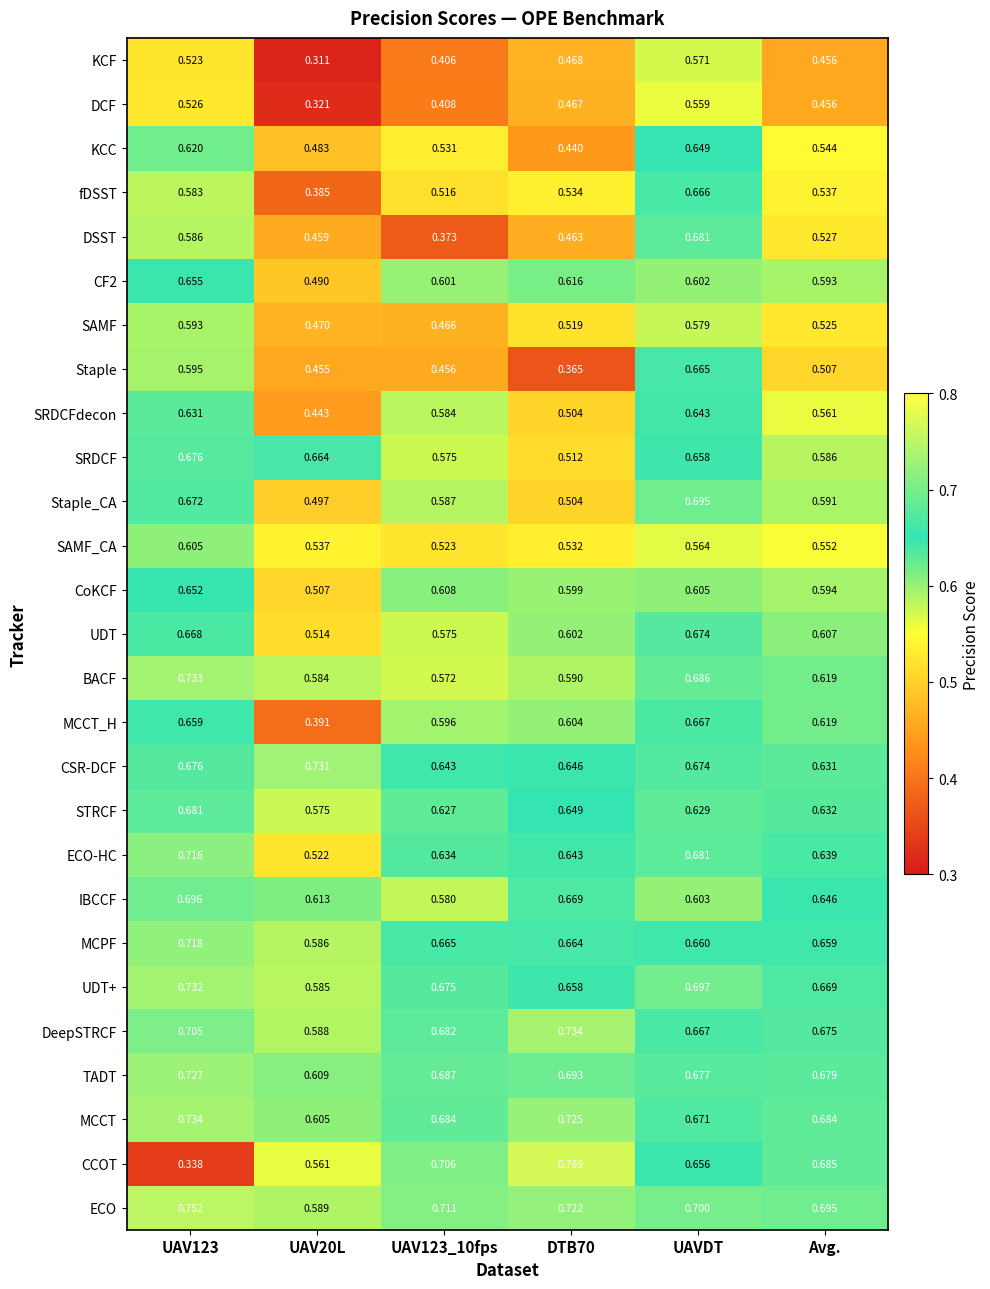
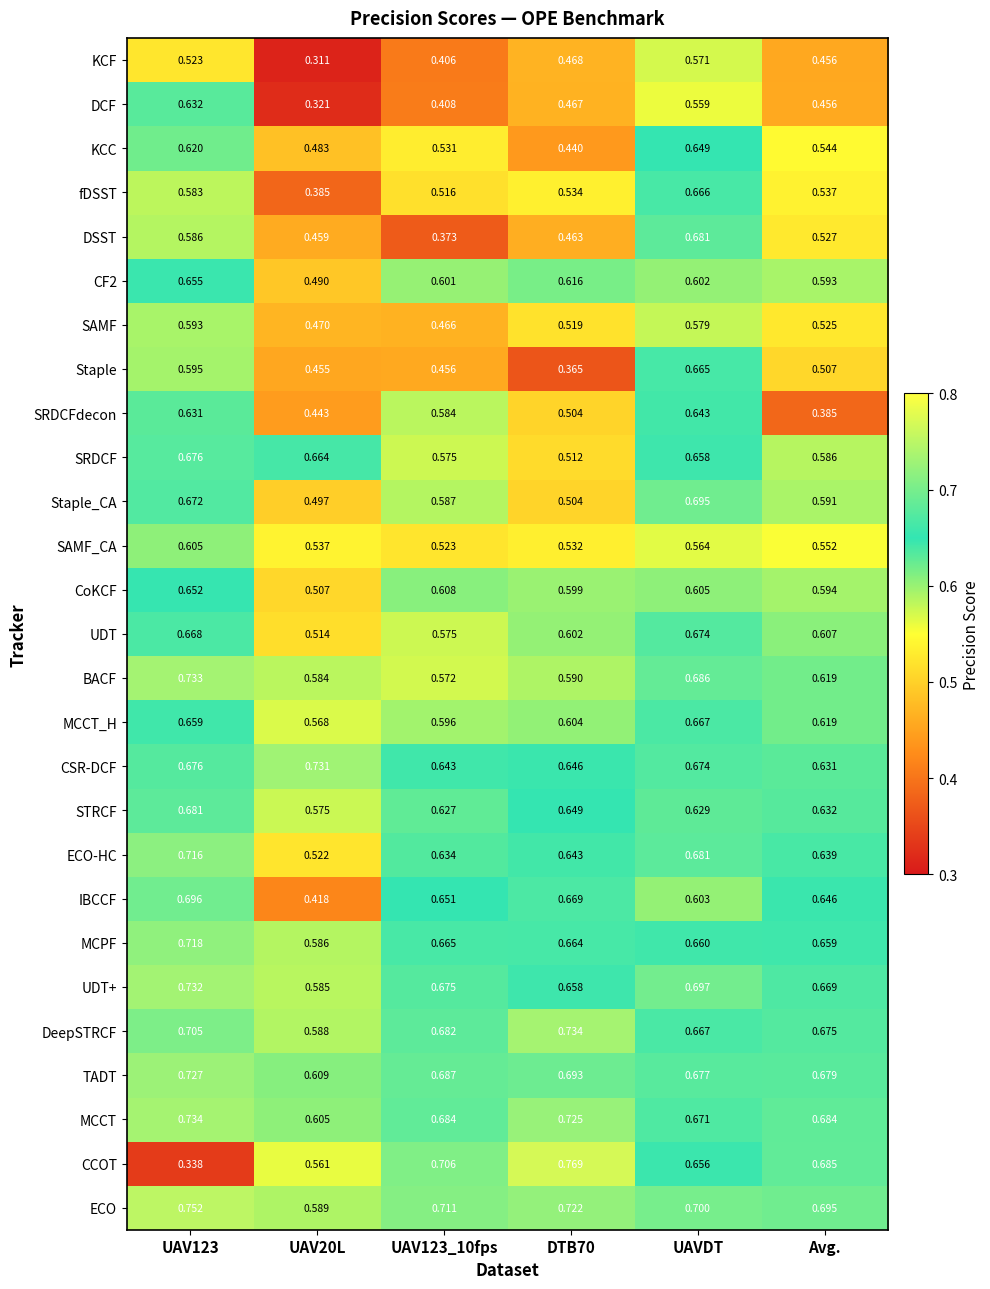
  {
    "KCF": {
      "UAV123": 0.523,
      "UAV20L": 0.311,
      "UAV123_10fps": 0.406,
      "DTB70": 0.468,
      "UAVDT": 0.571,
      "Avg.": 0.456
    },
    "DCF": {
-     "UAV123": 0.526,
+     "UAV123": 0.632,
      "UAV20L": 0.321,
      "UAV123_10fps": 0.408,
      "DTB70": 0.467,
      "UAVDT": 0.559,
      "Avg.": 0.456
    },
    "KCC": {
      "UAV123": 0.620,
      "UAV20L": 0.483,
      "UAV123_10fps": 0.531,
      "DTB70": 0.440,
      "UAVDT": 0.649,
      "Avg.": 0.544
    },
    "fDSST": {
      "UAV123": 0.583,
      "UAV20L": 0.385,
      "UAV123_10fps": 0.516,
      "DTB70": 0.534,
      "UAVDT": 0.666,
      "Avg.": 0.537
    },
    "DSST": {
      "UAV123": 0.586,
      "UAV20L": 0.459,
      "UAV123_10fps": 0.373,
      "DTB70": 0.463,
      "UAVDT": 0.681,
      "Avg.": 0.527
    },
    "CF2": {
      "UAV123": 0.655,
      "UAV20L": 0.490,
      "UAV123_10fps": 0.601,
      "DTB70": 0.616,
      "UAVDT": 0.602,
      "Avg.": 0.593
    },
    "SAMF": {
      "UAV123": 0.593,
      "UAV20L": 0.470,
      "UAV123_10fps": 0.466,
      "DTB70": 0.519,
      "UAVDT": 0.579,
      "Avg.": 0.525
    },
    "Staple": {
      "UAV123": 0.595,
      "UAV20L": 0.455,
      "UAV123_10fps": 0.456,
      "DTB70": 0.365,
      "UAVDT": 0.665,
      "Avg.": 0.507
    },
    "SRDCFdecon": {
      "UAV123": 0.631,
      "UAV20L": 0.443,
      "UAV123_10fps": 0.584,
      "DTB70": 0.504,
      "UAVDT": 0.643,
-     "Avg.": 0.561
+     "Avg.": 0.385
    },
    "SRDCF": {
      "UAV123": 0.676,
      "UAV20L": 0.664,
      "UAV123_10fps": 0.575,
      "DTB70": 0.512,
      "UAVDT": 0.658,
      "Avg.": 0.586
    },
    "Staple_CA": {
      "UAV123": 0.672,
      "UAV20L": 0.497,
      "UAV123_10fps": 0.587,
      "DTB70": 0.504,
      "UAVDT": 0.695,
      "Avg.": 0.591
    },
    "SAMF_CA": {
      "UAV123": 0.605,
      "UAV20L": 0.537,
      "UAV123_10fps": 0.523,
      "DTB70": 0.532,
      "UAVDT": 0.564,
      "Avg.": 0.552
    },
    "CoKCF": {
      "UAV123": 0.652,
      "UAV20L": 0.507,
      "UAV123_10fps": 0.608,
      "DTB70": 0.599,
      "UAVDT": 0.605,
      "Avg.": 0.594
    },
    "UDT": {
      "UAV123": 0.668,
      "UAV20L": 0.514,
      "UAV123_10fps": 0.575,
      "DTB70": 0.602,
      "UAVDT": 0.674,
      "Avg.": 0.607
    },
    "BACF": {
      "UAV123": 0.733,
      "UAV20L": 0.584,
      "UAV123_10fps": 0.572,
      "DTB70": 0.590,
      "UAVDT": 0.686,
      "Avg.": 0.619
    },
    "MCCT_H": {
      "UAV123": 0.659,
-     "UAV20L": 0.391,
+     "UAV20L": 0.568,
      "UAV123_10fps": 0.596,
      "DTB70": 0.604,
      "UAVDT": 0.667,
      "Avg.": 0.619
    },
    "CSR-DCF": {
      "UAV123": 0.676,
      "UAV20L": 0.731,
      "UAV123_10fps": 0.643,
      "DTB70": 0.646,
      "UAVDT": 0.674,
      "Avg.": 0.631
    },
    "STRCF": {
      "UAV123": 0.681,
      "UAV20L": 0.575,
      "UAV123_10fps": 0.627,
      "DTB70": 0.649,
      "UAVDT": 0.629,
      "Avg.": 0.632
    },
    "ECO-HC": {
      "UAV123": 0.716,
      "UAV20L": 0.522,
      "UAV123_10fps": 0.634,
      "DTB70": 0.643,
      "UAVDT": 0.681,
      "Avg.": 0.639
    },
    "IBCCF": {
      "UAV123": 0.696,
-     "UAV20L": 0.613,
-     "UAV123_10fps": 0.580,
+     "UAV20L": 0.418,
+     "UAV123_10fps": 0.651,
      "DTB70": 0.669,
      "UAVDT": 0.603,
      "Avg.": 0.646
    },
    "MCPF": {
      "UAV123": 0.718,
      "UAV20L": 0.586,
      "UAV123_10fps": 0.665,
      "DTB70": 0.664,
      "UAVDT": 0.660,
      "Avg.": 0.659
    },
    "UDT+": {
      "UAV123": 0.732,
      "UAV20L": 0.585,
      "UAV123_10fps": 0.675,
      "DTB70": 0.658,
      "UAVDT": 0.697,
      "Avg.": 0.669
    },
    "DeepSTRCF": {
      "UAV123": 0.705,
      "UAV20L": 0.588,
      "UAV123_10fps": 0.682,
      "DTB70": 0.734,
      "UAVDT": 0.667,
      "Avg.": 0.675
    },
    "TADT": {
      "UAV123": 0.727,
      "UAV20L": 0.609,
      "UAV123_10fps": 0.687,
      "DTB70": 0.693,
      "UAVDT": 0.677,
      "Avg.": 0.679
    },
    "MCCT": {
      "UAV123": 0.734,
      "UAV20L": 0.605,
      "UAV123_10fps": 0.684,
      "DTB70": 0.725,
      "UAVDT": 0.671,
      "Avg.": 0.684
    },
    "CCOT": {
      "UAV123": 0.338,
      "UAV20L": 0.561,
      "UAV123_10fps": 0.706,
      "DTB70": 0.769,
      "UAVDT": 0.656,
      "Avg.": 0.685
    },
    "ECO": {
      "UAV123": 0.752,
      "UAV20L": 0.589,
      "UAV123_10fps": 0.711,
      "DTB70": 0.722,
      "UAVDT": 0.700,
      "Avg.": 0.695
    }
  }
